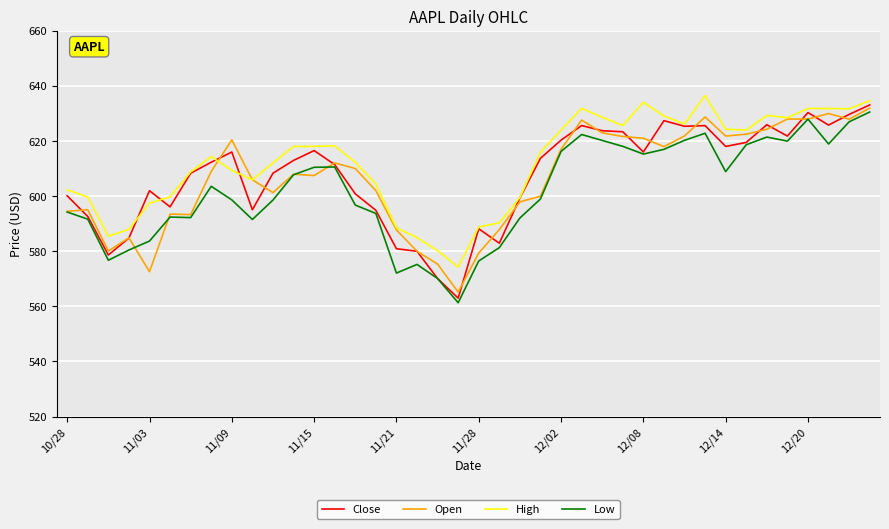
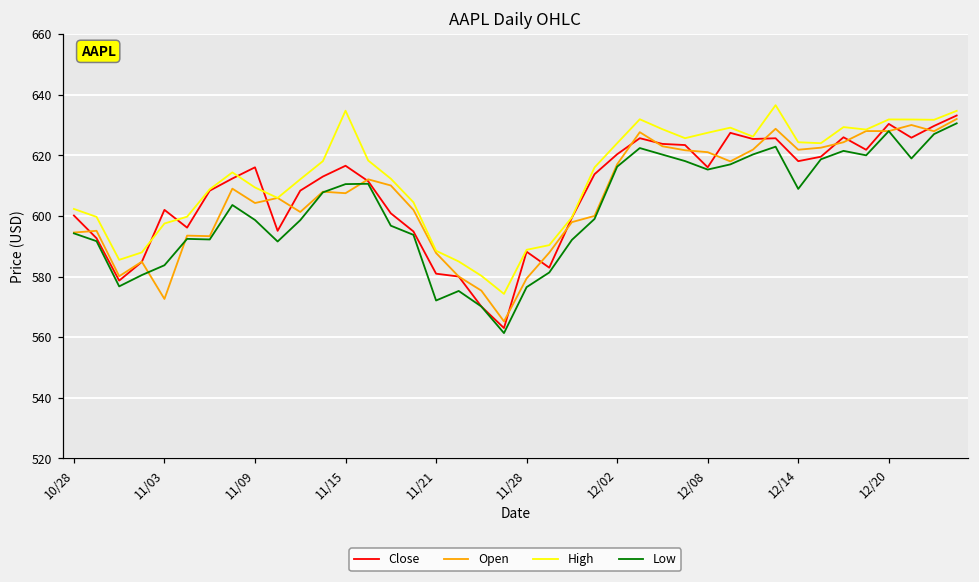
  {
    "Close": {
      "10/28": 600,
      "11/03": 602,
      "11/09": 616,
      "11/15": 617,
      "11/21": 581,
      "12/02": 620,
      "12/14": 618,
      "12/20": 630
    },
    "Open": {
      "11/03": 573,
-     "11/09": 620,
+     "11/09": 604,
      "11/15": 608,
      "11/28": 579,
      "12/08": 621,
      "12/14": 622
    },
    "High": {
      "10/28": 602,
      "11/03": 598,
      "11/09": 609,
-     "11/15": 618,
+     "11/15": 635,
      "12/02": 624,
-     "12/08": 634,
+     "12/08": 627,
      "12/14": 624,
      "12/20": 632
    },
    "Low": {
      "11/03": 584,
      "11/09": 599,
      "11/15": 611,
      "11/21": 572,
      "11/28": 577,
      "12/14": 609
    }
  }
